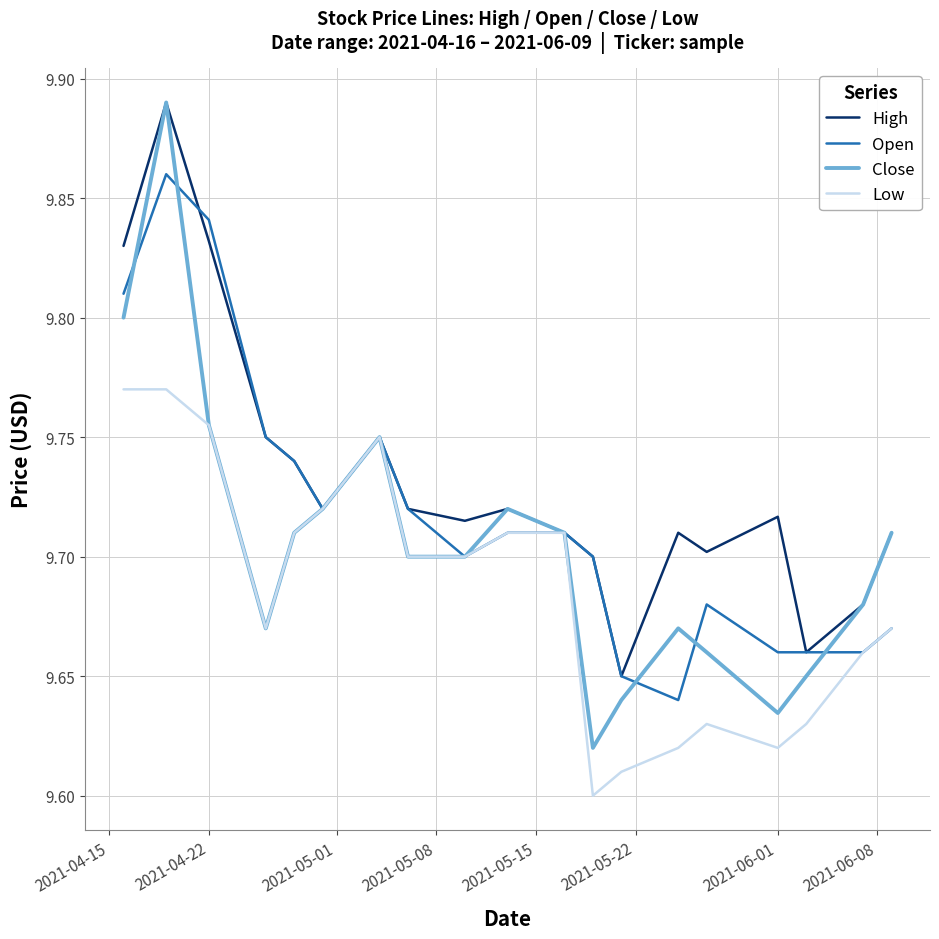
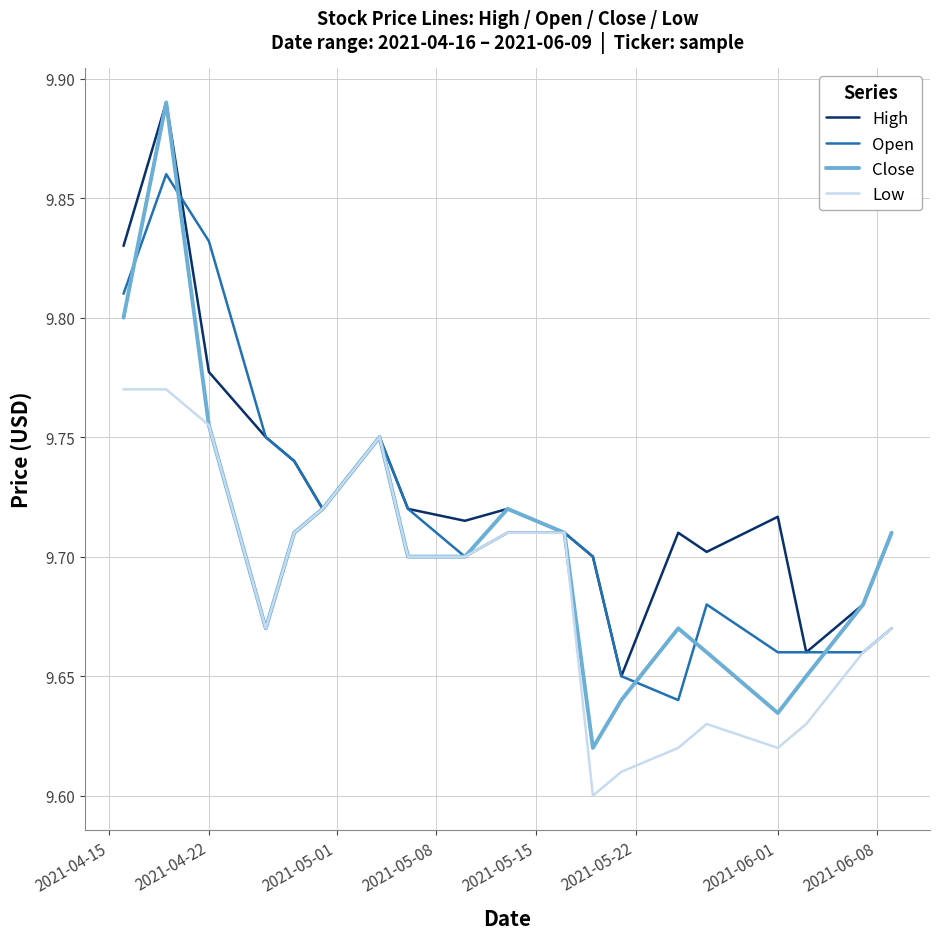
  {
    "High": {
-     "2021-04-22": 9.832,
+     "2021-04-22": 9.777,
      "2021-06-01": 9.717
    },
    "Open": {
-     "2021-04-22": 9.841,
+     "2021-04-22": 9.832,
      "2021-06-01": 9.660
    },
    "Close": {
      "2021-06-01": 9.635
    },
    "Low": {
      "2021-06-01": 9.620
    }
  }
